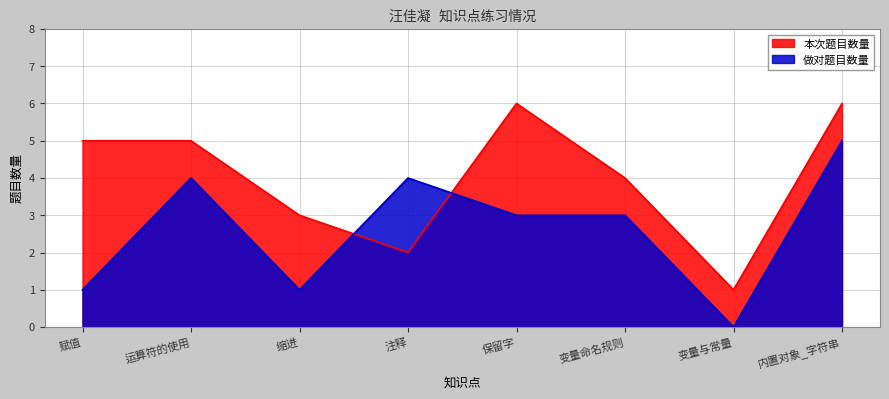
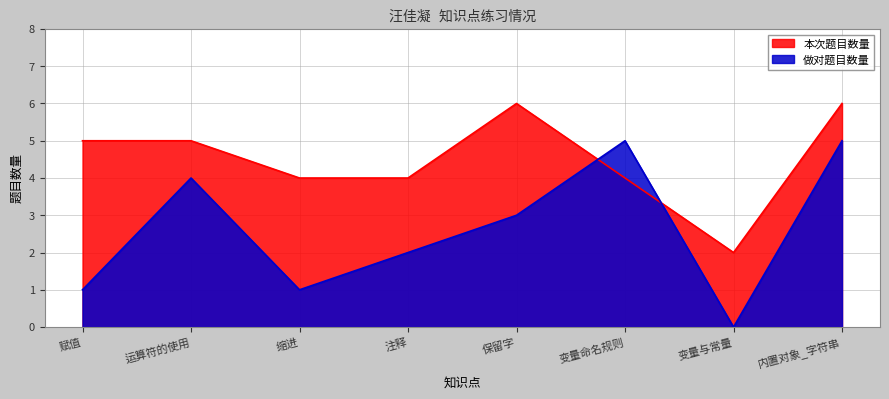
  {
    "本次题目数量": {
      "赋值": 5,
      "运算符的使用": 5,
-     "缩进": 3,
-     "注释": 2,
+     "缩进": 4,
+     "注释": 4,
      "保留字": 6,
      "变量命名规则": 4,
-     "变量与常量": 1,
+     "变量与常量": 2,
      "内置对象_字符串": 6
    },
    "做对题目数量": {
      "赋值": 1,
      "运算符的使用": 4,
      "缩进": 1,
-     "注释": 4,
+     "注释": 2,
      "保留字": 3,
-     "变量命名规则": 3,
+     "变量命名规则": 5,
      "变量与常量": 0,
      "内置对象_字符串": 5
    }
  }
